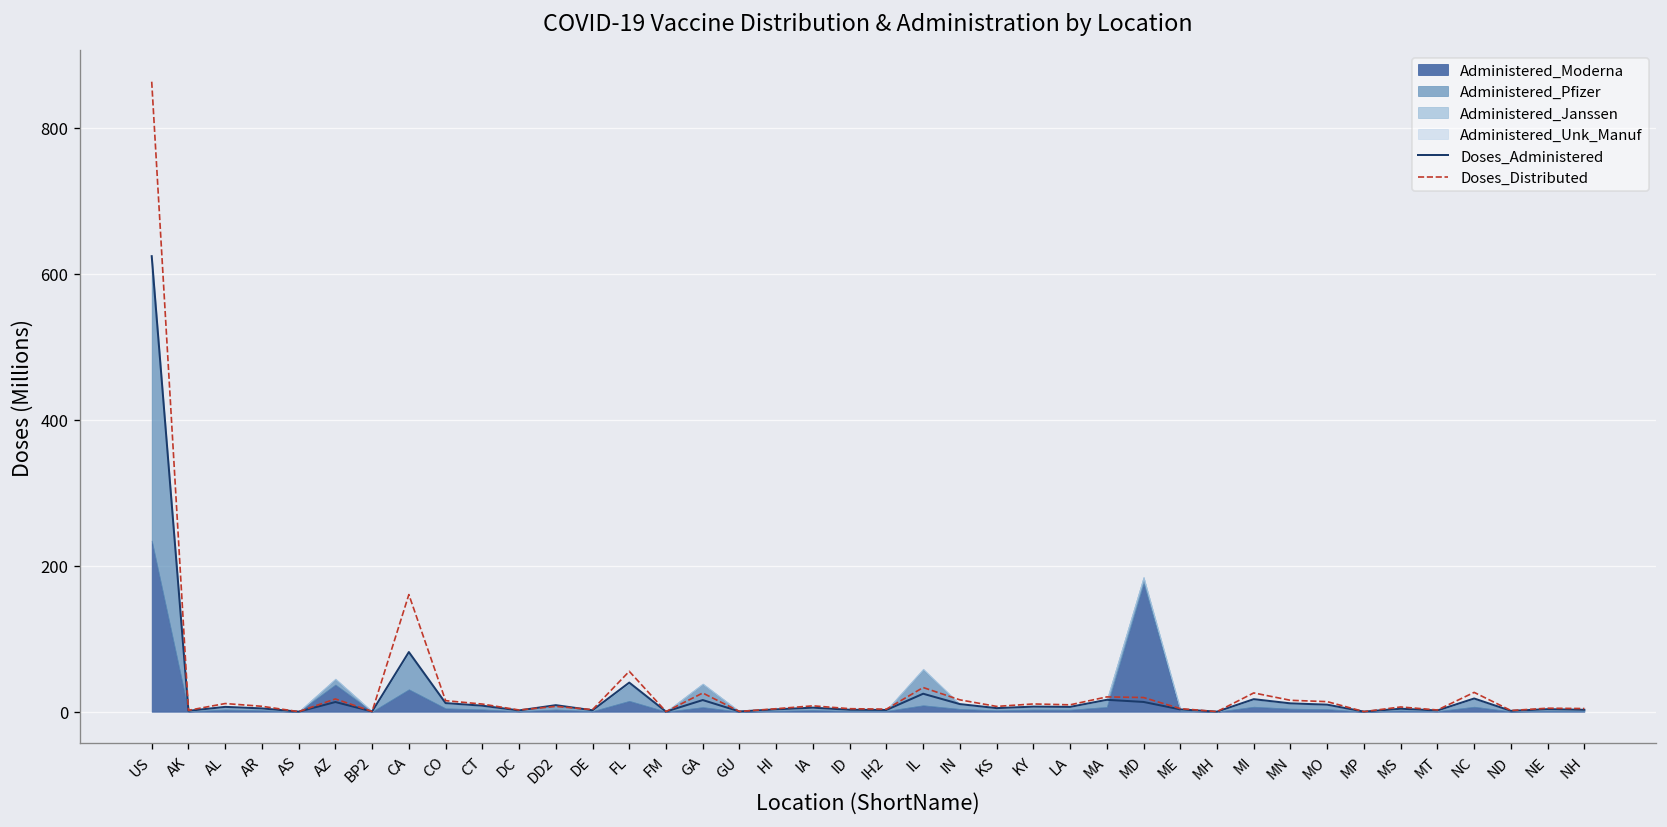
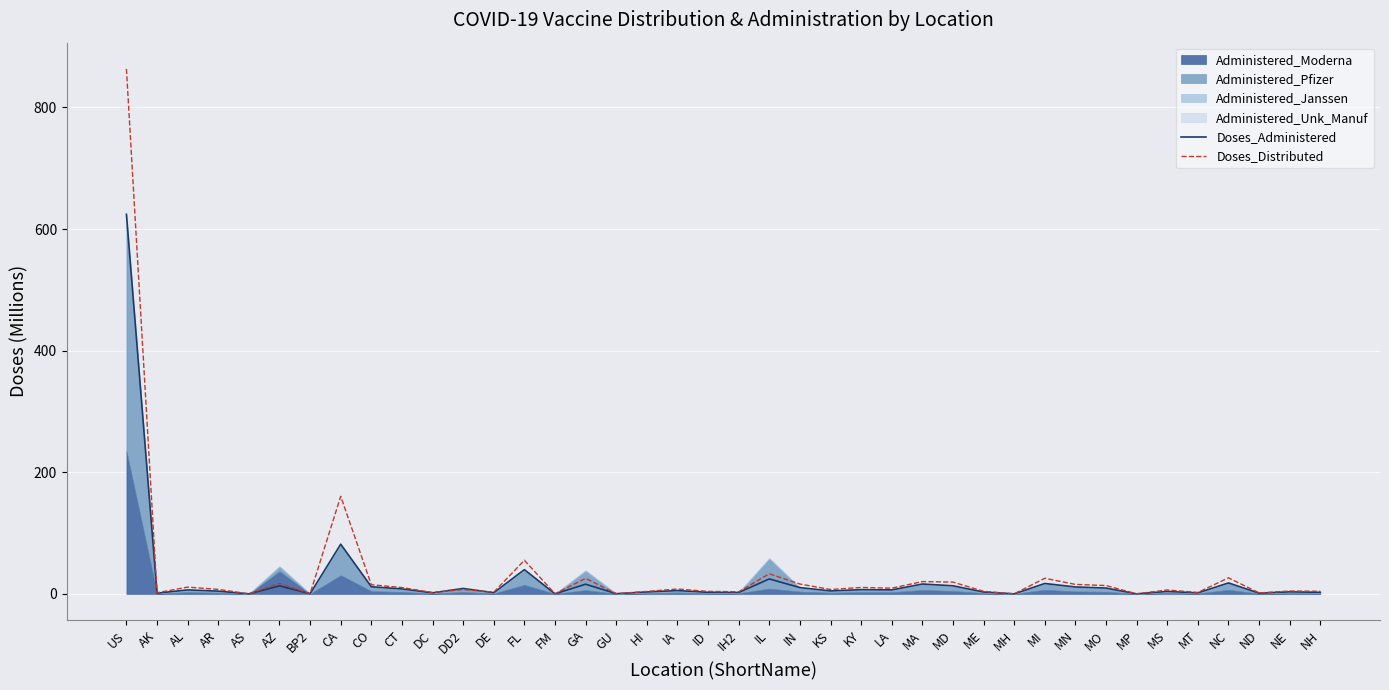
  {
    "Administered_Moderna": {
      "US": 230,
      "AZ": 40,
      "CA": 30,
      "CO": 0,
      "FL": 10,
      "GA": 10,
      "IL": 10,
      "MA": 10,
-     "MD": 180,
+     "MD": 0,
      "MI": 10,
      "NC": 10
    },
    "Doses_Administered": {
      "GA": 20,
      "IL": 20
    },
    "Doses_Distributed": {
      "US": 860,
      "AL": 10,
      "CA": 160,
      "FL": 60,
      "GA": 30,
      "IL": 30,
      "IN": 20,
      "MD": 20,
      "MI": 30,
      "MN": 20,
      "NC": 30
    },
    "Administered_Pfizer": {
      "US": 370
    }
  }
